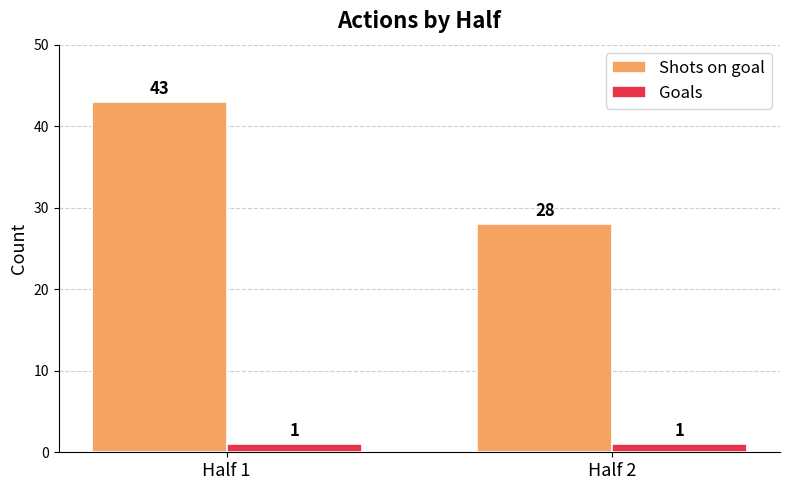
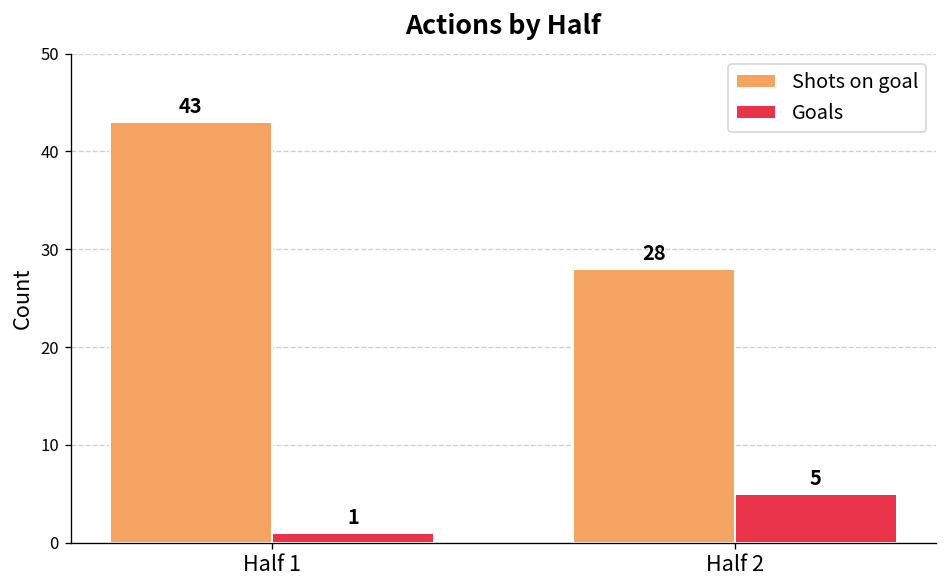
  {
    "Shots on goal": {
      "Half 1": 43,
      "Half 2": 28
    },
    "Goals": {
      "Half 1": 1,
-     "Half 2": 1
+     "Half 2": 5
    }
  }
